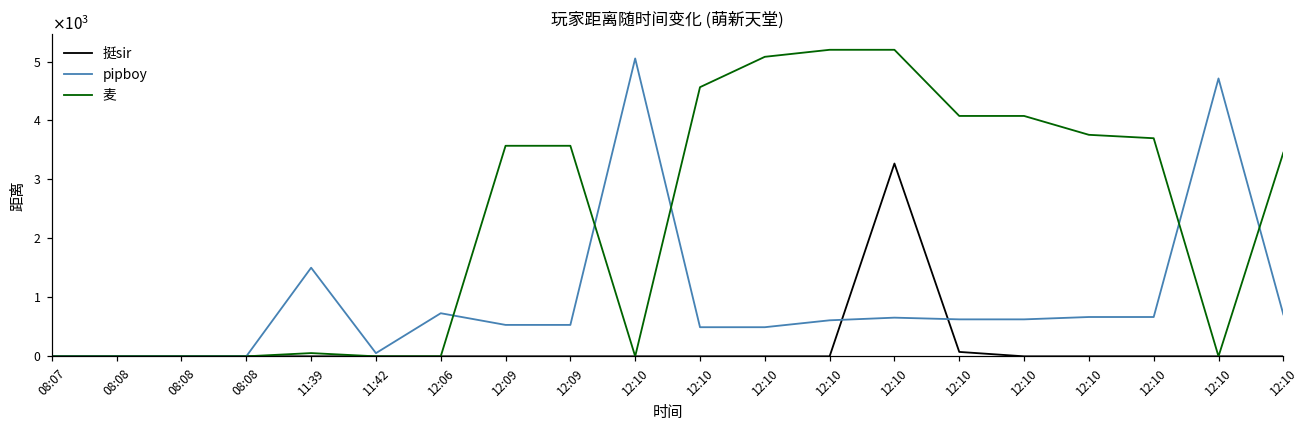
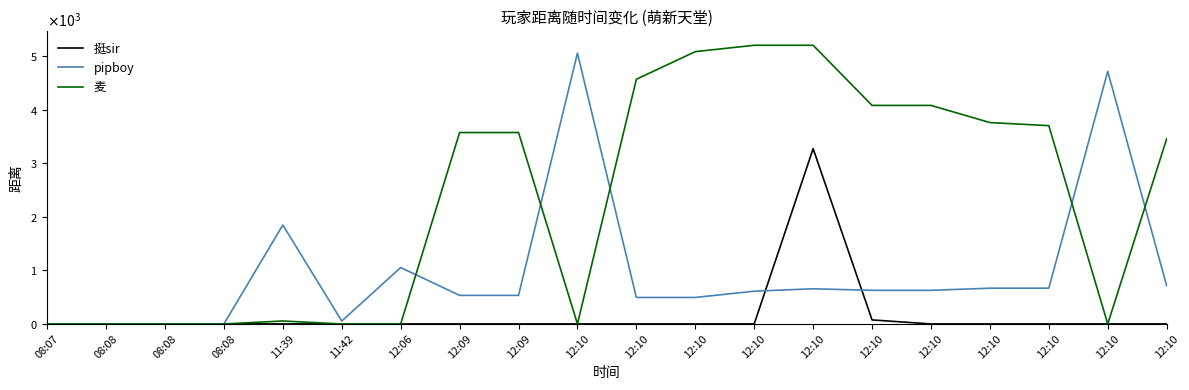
  {
    "挺sir": {
      "11:39": 0
    },
    "pipboy": {
-     "11:39": 1500,
+     "11:39": 1800,
      "11:42": 100,
-     "12:06": 700
+     "12:06": 1100
    },
    "麦": {
      "11:39": 100
    }
  }
